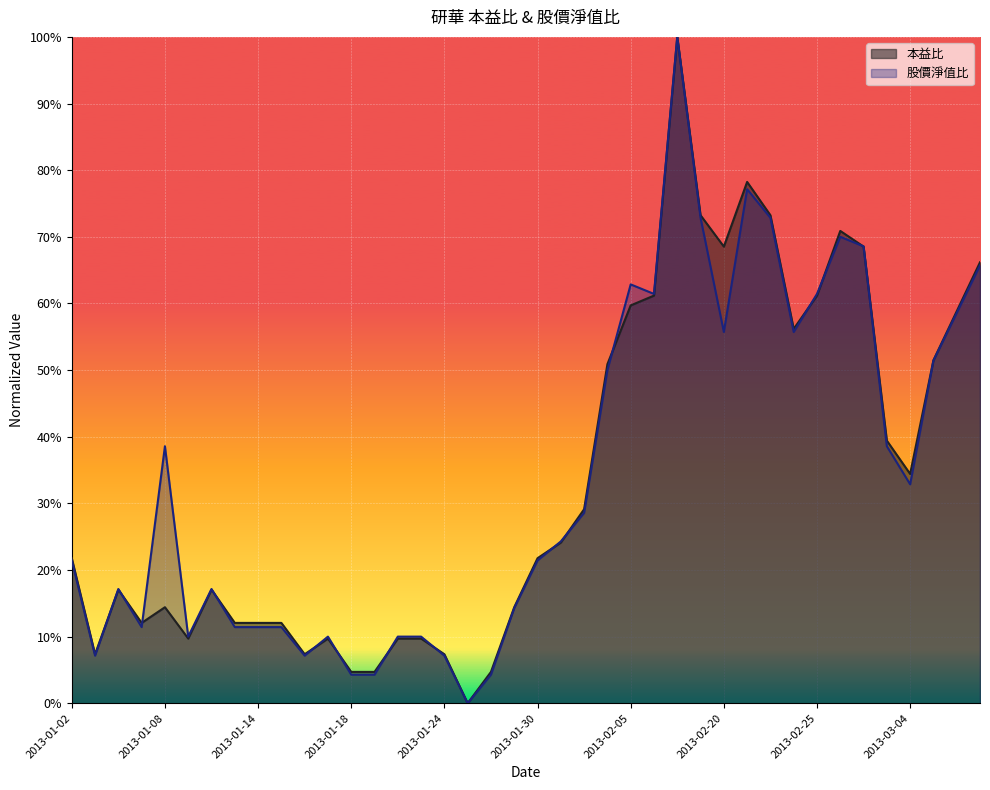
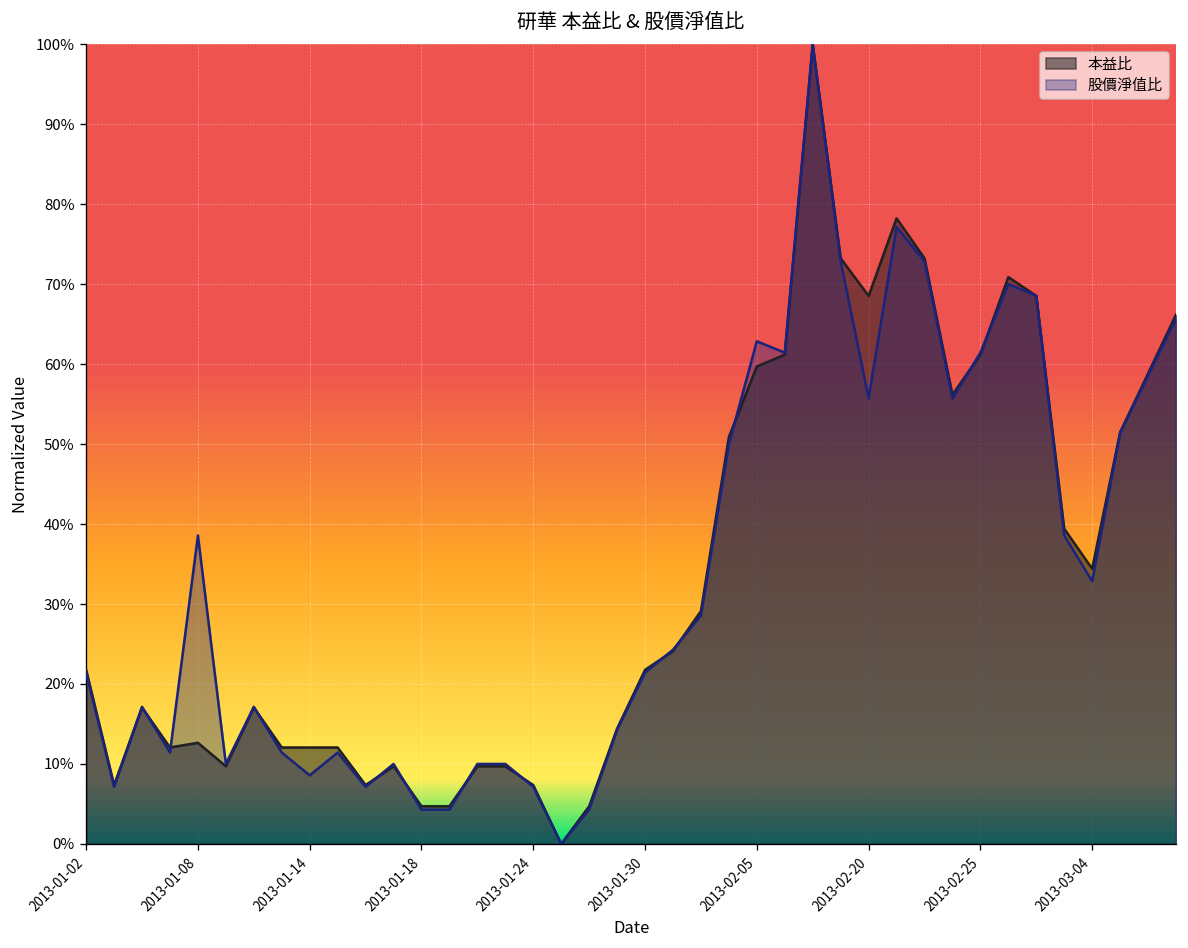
  {
    "本益比": {
-     "2013-01-08": "14%",
+     "2013-01-08": "13%",
      "2013-01-14": "12%",
      "2013-01-18": "5%",
      "2013-02-05": "60%",
      "2013-02-20": "69%",
      "2013-03-04": "34%"
    },
    "股價淨值比": {
      "2013-01-08": "39%",
-     "2013-01-14": "11%",
+     "2013-01-14": "9%",
      "2013-01-18": "4%",
      "2013-02-05": "63%",
      "2013-02-20": "56%",
      "2013-03-04": "33%"
    }
  }
